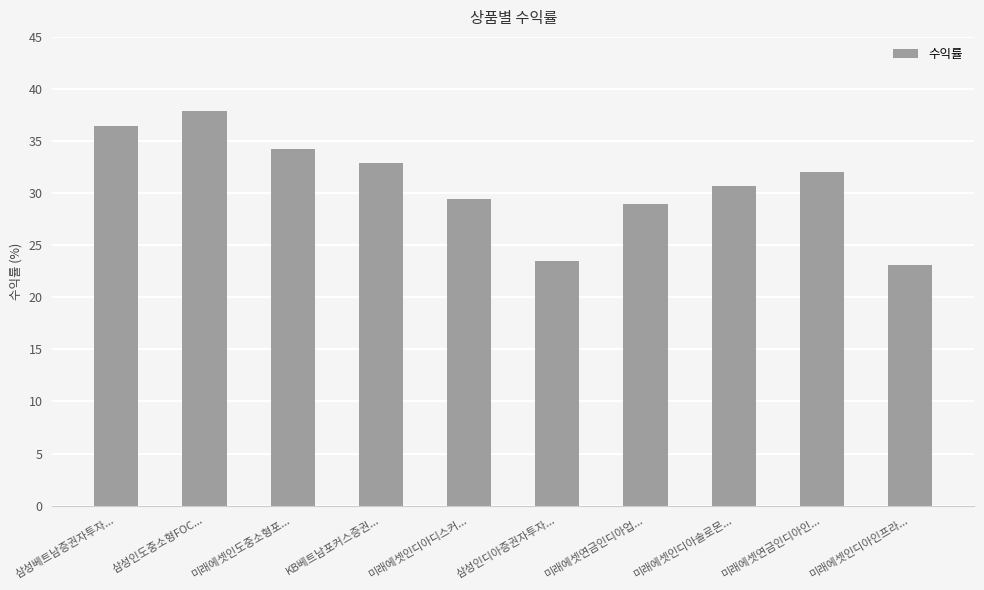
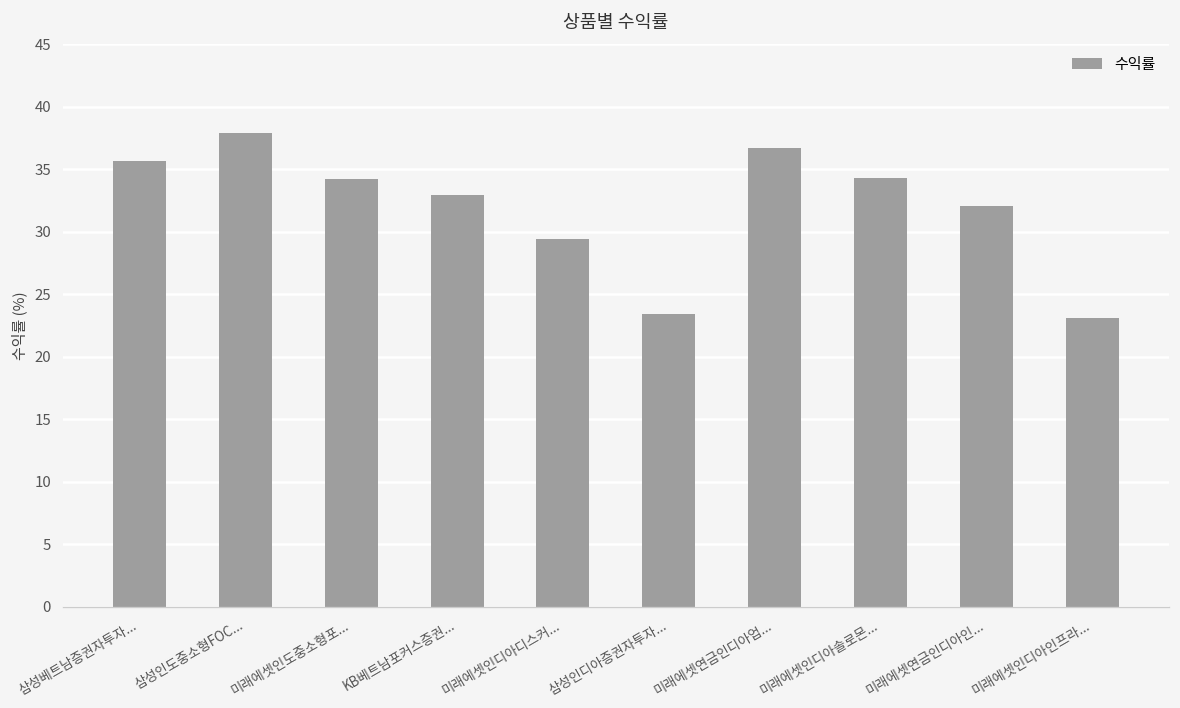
  {
-   "삼성베트남증권자투자...": 36.5,
+   "삼성베트남증권자투자...": 35.7,
    "삼성인도중소형FOC...": 37.9,
    "미래에셋인도중소형포...": 34.3,
    "KB베트남포커스증권...": 32.9,
    "미래에셋인디아디스커...": 29.4,
    "삼성인디아증권자투자...": 23.4,
-   "미래에셋연금인디아업...": 29.0,
-   "미래에셋인디아솔로몬...": 30.7,
+   "미래에셋연금인디아업...": 36.7,
+   "미래에셋인디아솔로몬...": 34.3,
    "미래에셋연금인디아인...": 32.1,
    "미래에셋인디아인프라...": 23.1
  }
